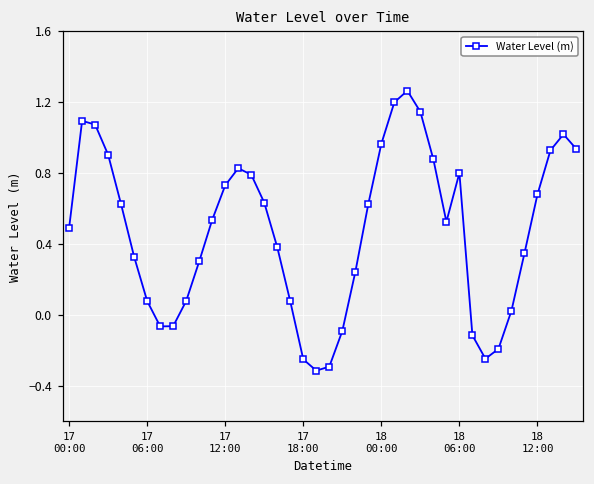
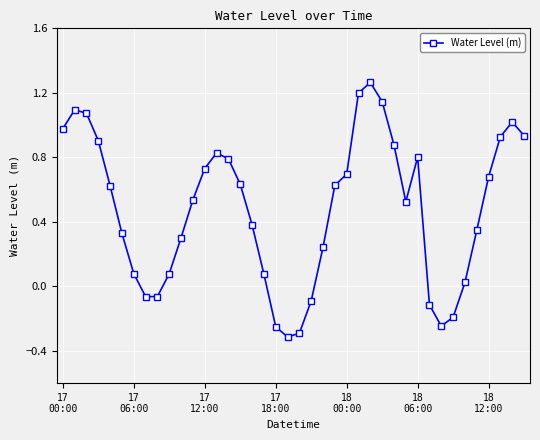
  {
-   "17 00:00": 0.49,
+   "17 00:00": 0.98,
    "17 06:00": 0.08,
    "17 12:00": 0.73,
    "17 18:00": -0.25,
-   "18 00:00": 0.97,
+   "18 00:00": 0.70,
    "18 06:00": 0.80,
    "18 12:00": 0.68
  }
